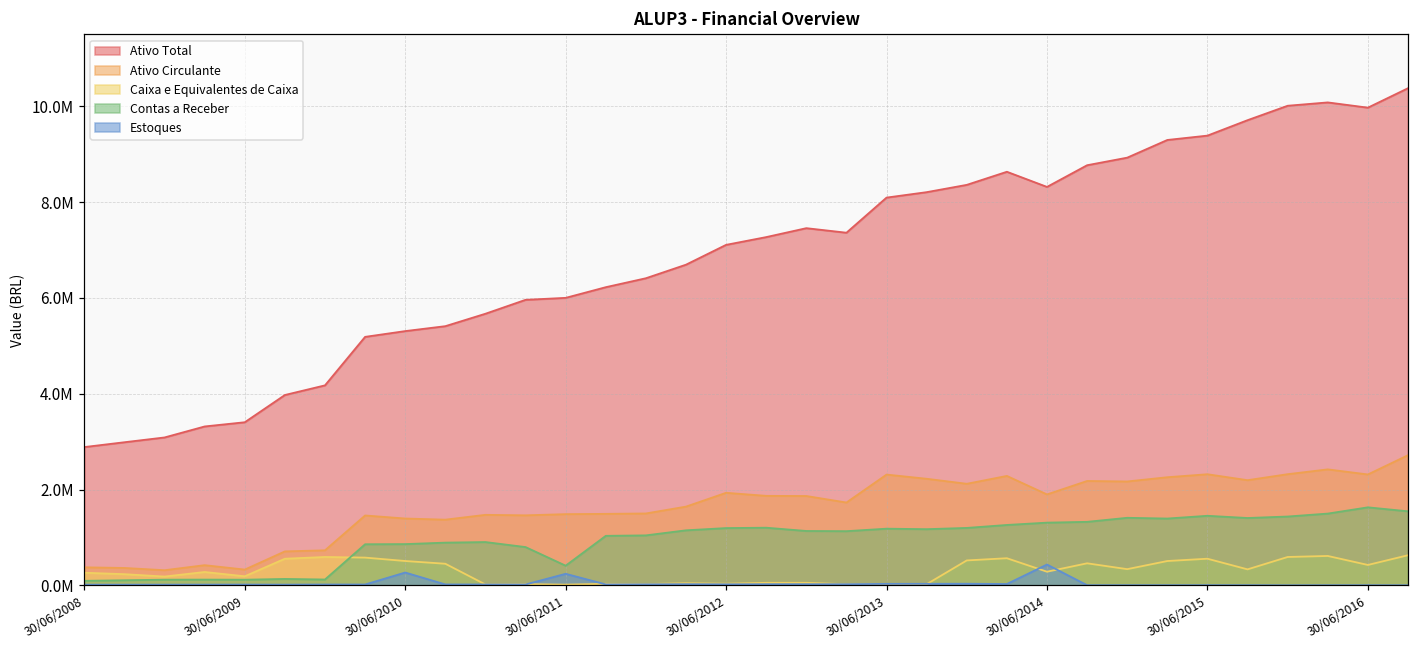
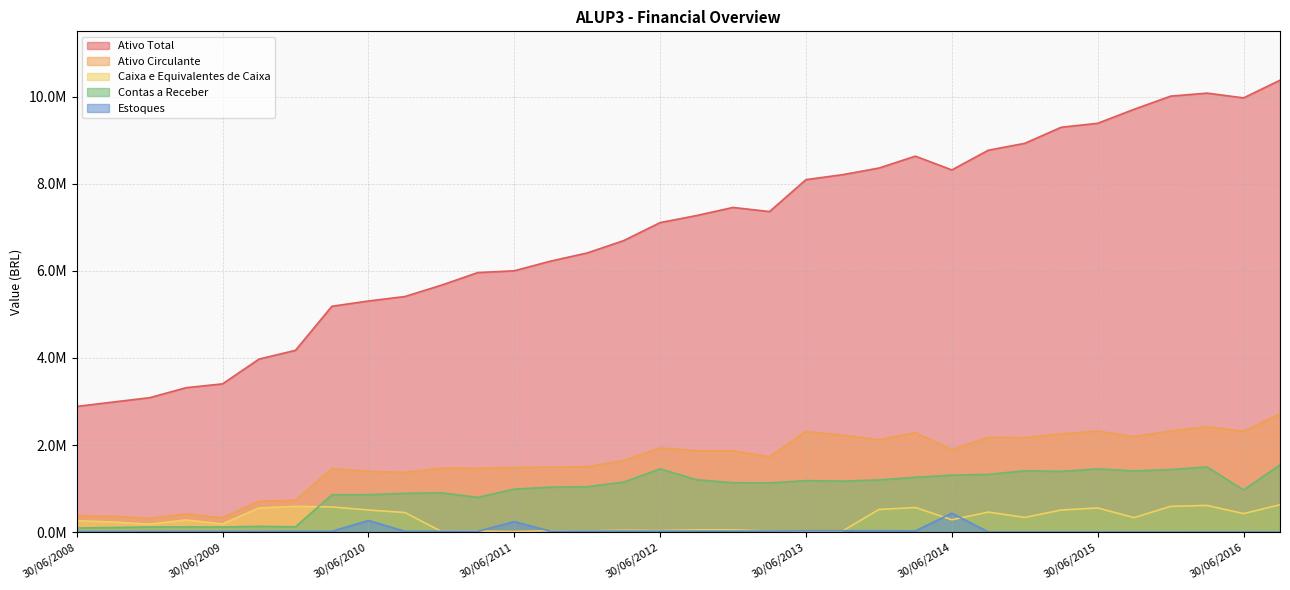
  {
    "Contas a Receber": {
      "30/06/2008": 100000,
      "30/06/2009": 100000,
      "30/06/2010": 900000,
-     "30/06/2011": 400000,
-     "30/06/2012": 1200000,
+     "30/06/2011": 1000000,
+     "30/06/2012": 1500000,
      "30/06/2013": 1200000,
      "30/06/2014": 1300000,
      "30/06/2015": 1500000,
-     "30/06/2016": 1600000
+     "30/06/2016": 1000000
    },
    "Estoques": {
      "30/06/2008": 0,
      "30/06/2009": 0,
      "30/06/2010": 300000,
      "30/06/2011": 200000,
      "30/06/2014": 400000,
      "30/06/2015": 0,
      "30/06/2016": 0
    }
  }
